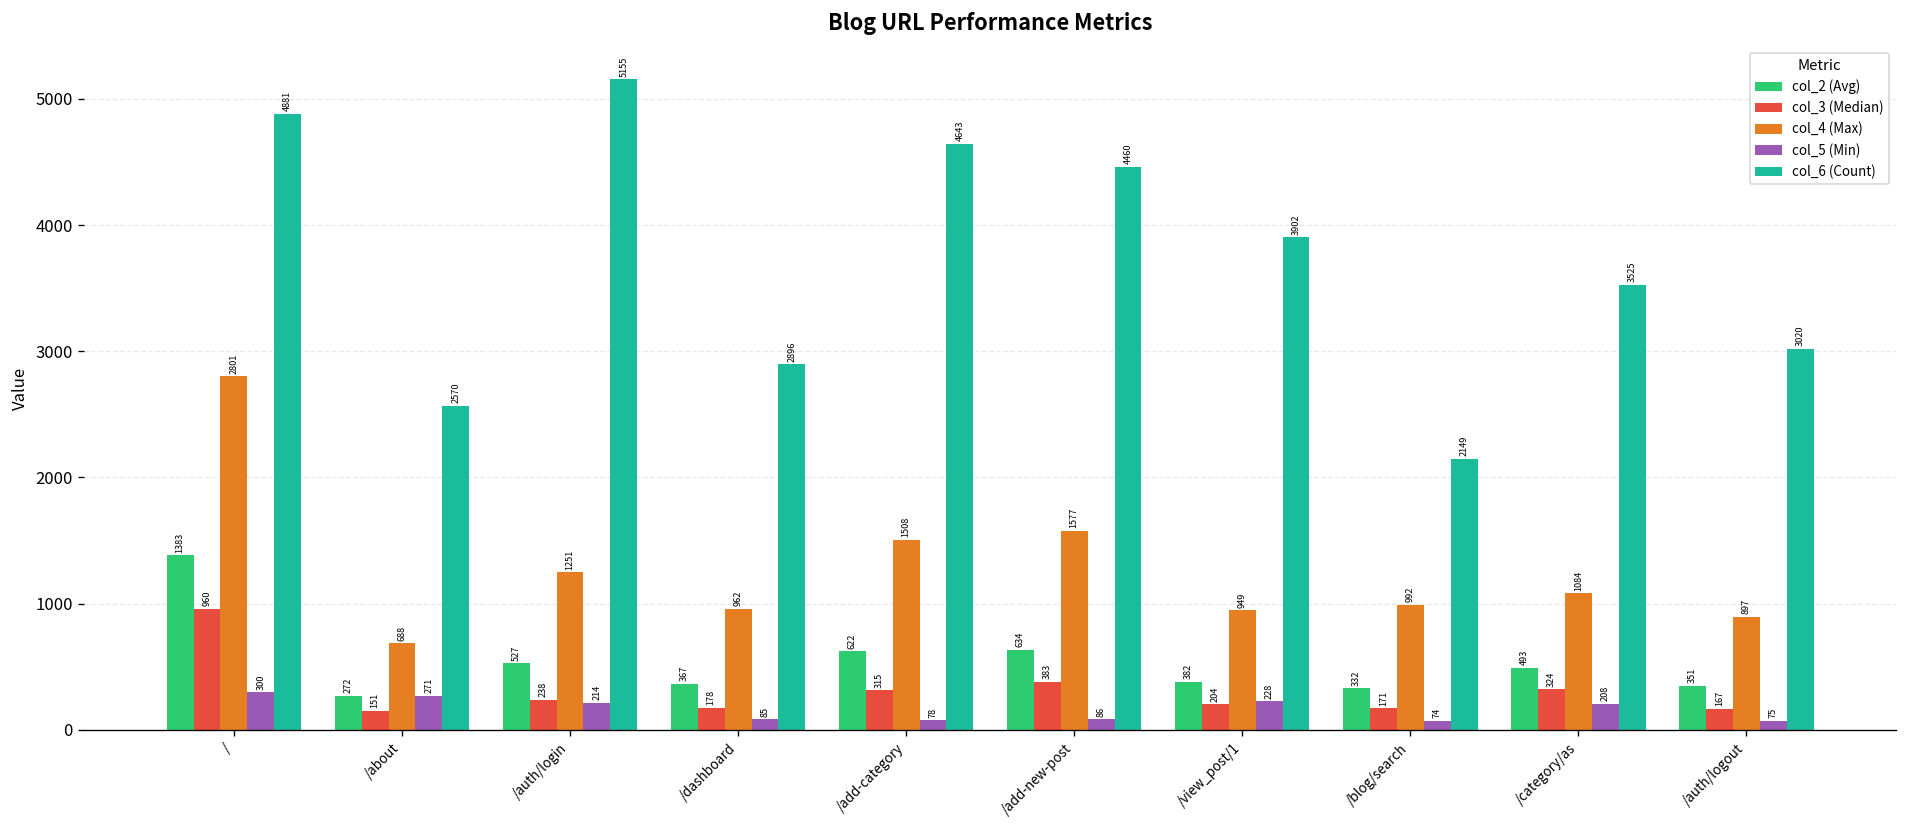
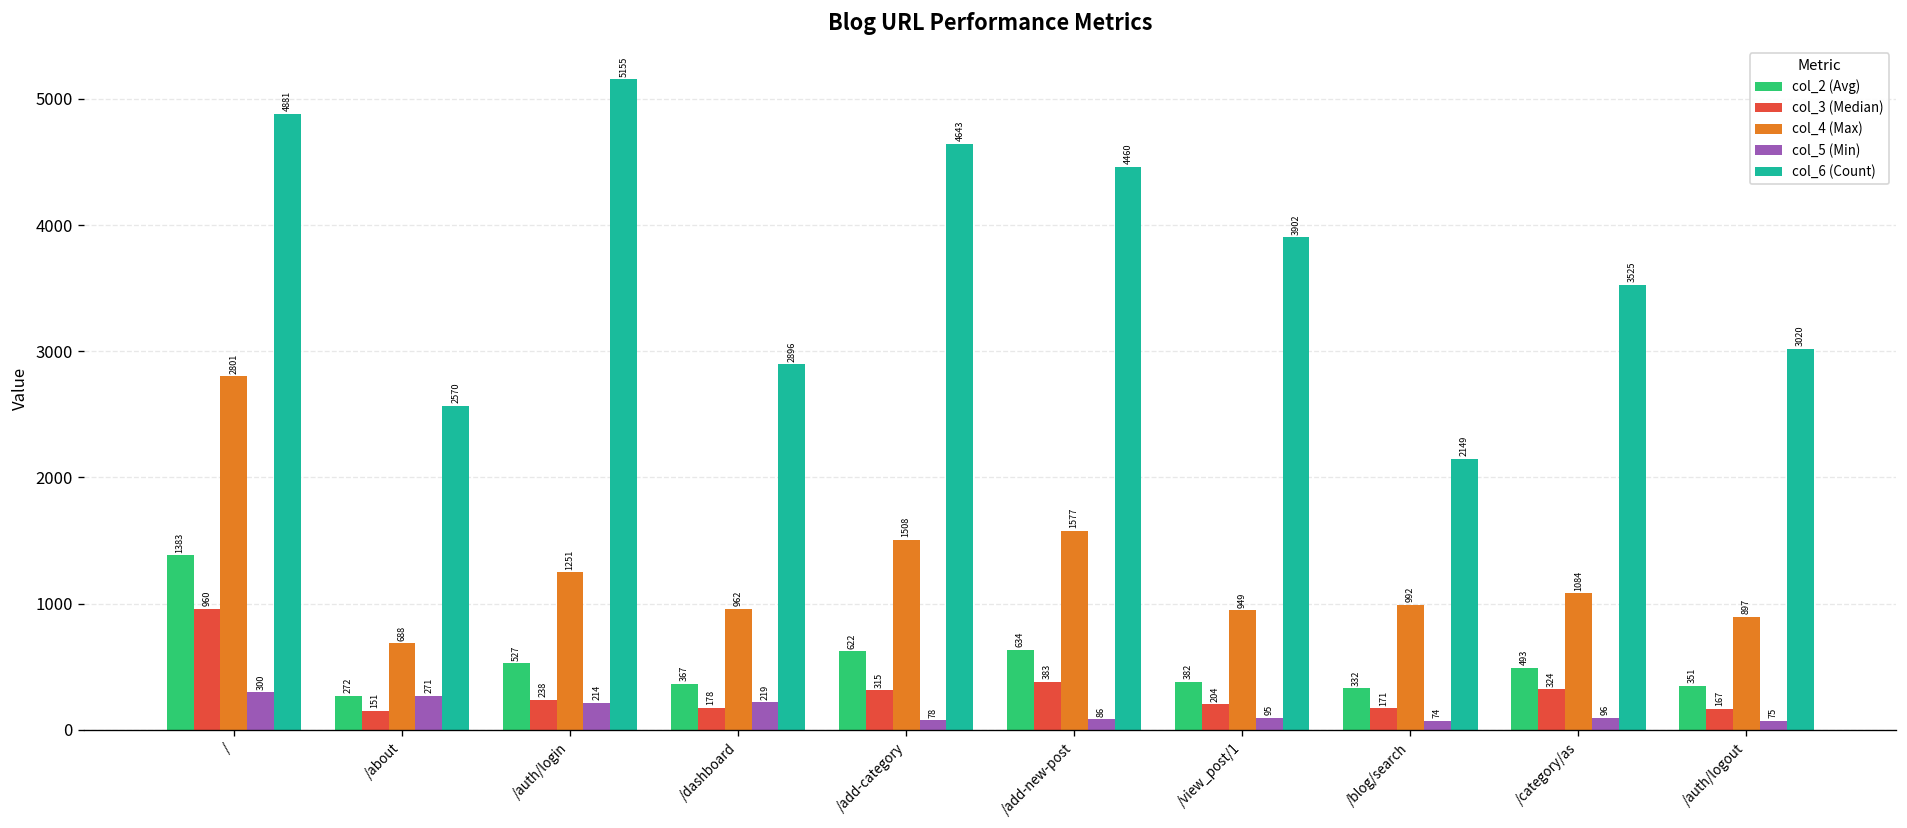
  {
    "col_5 (Min)": {
      "/": 300,
      "/about": 271,
      "/auth/login": 214,
-     "/dashboard": 85,
+     "/dashboard": 219,
      "/add-category": 78,
      "/add-new-post": 86,
-     "/view_post/1": 228,
+     "/view_post/1": 95,
      "/blog/search": 74,
-     "/category/as": 208,
+     "/category/as": 96,
      "/auth/logout": 75
    }
  }
